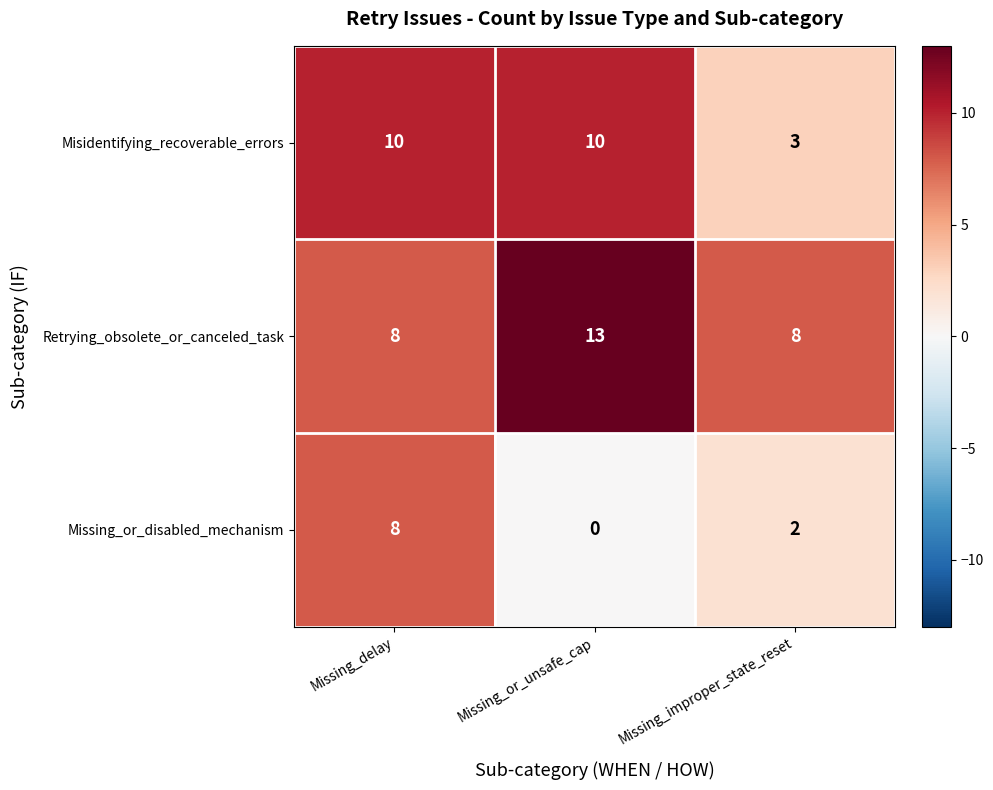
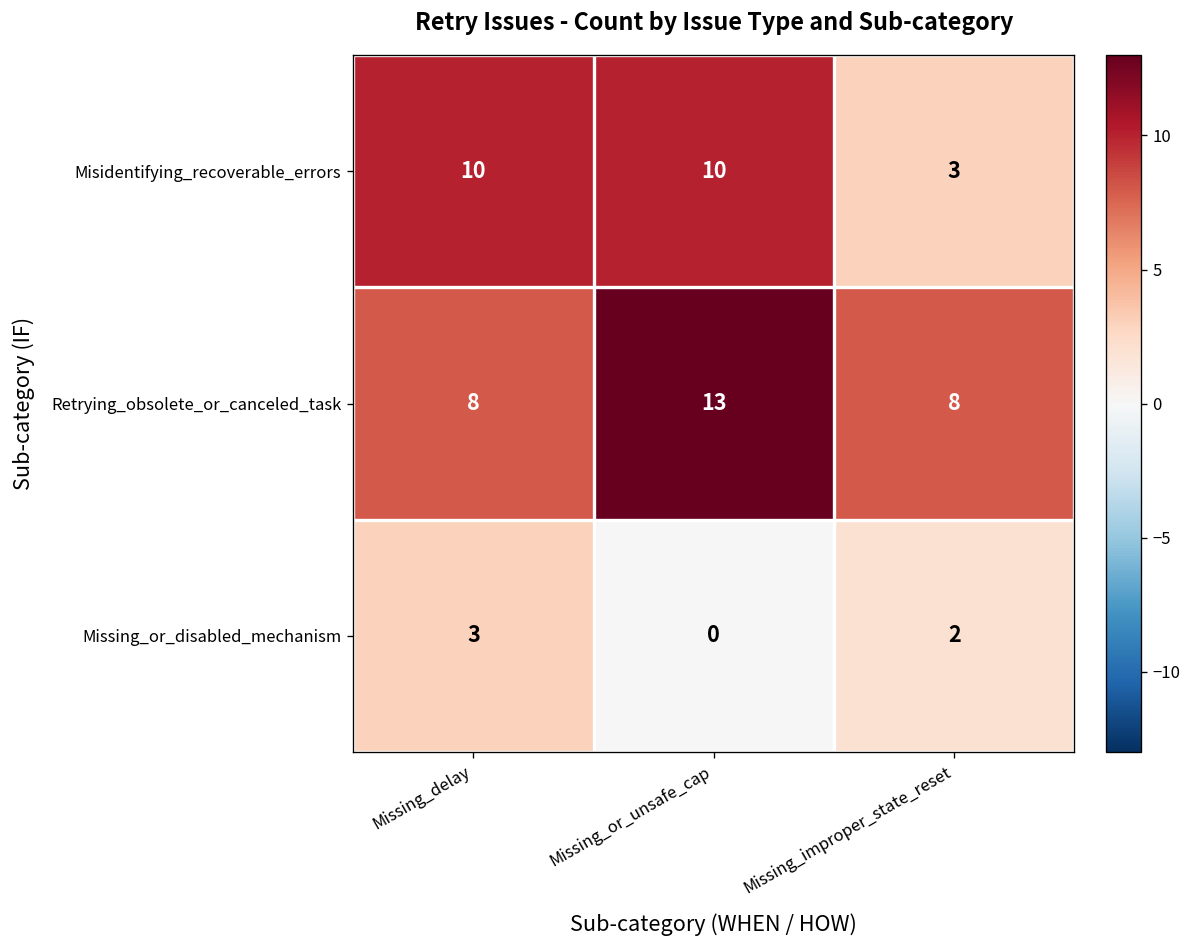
  {
    "Misidentifying_recoverable_errors": {
      "Missing_delay": 10,
      "Missing_or_unsafe_cap": 10,
      "Missing_improper_state_reset": 3
    },
    "Retrying_obsolete_or_canceled_task": {
      "Missing_delay": 8,
      "Missing_or_unsafe_cap": 13,
      "Missing_improper_state_reset": 8
    },
    "Missing_or_disabled_mechanism": {
-     "Missing_delay": 8,
+     "Missing_delay": 3,
      "Missing_or_unsafe_cap": 0,
      "Missing_improper_state_reset": 2
    }
  }
